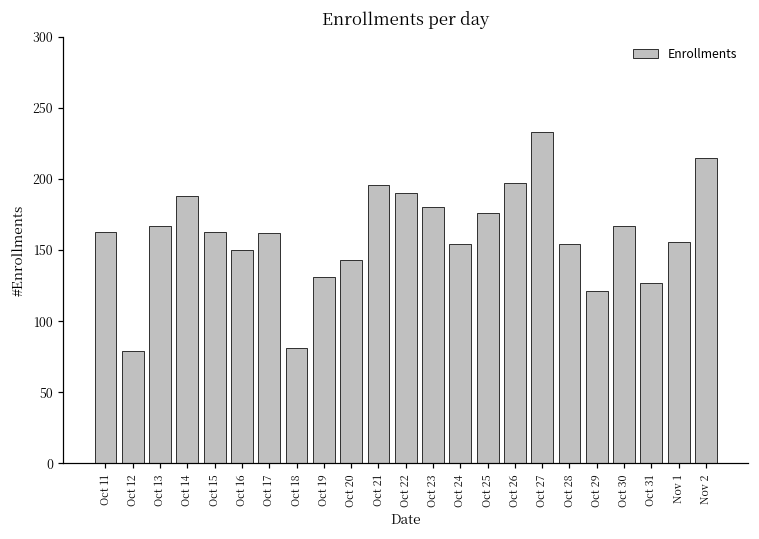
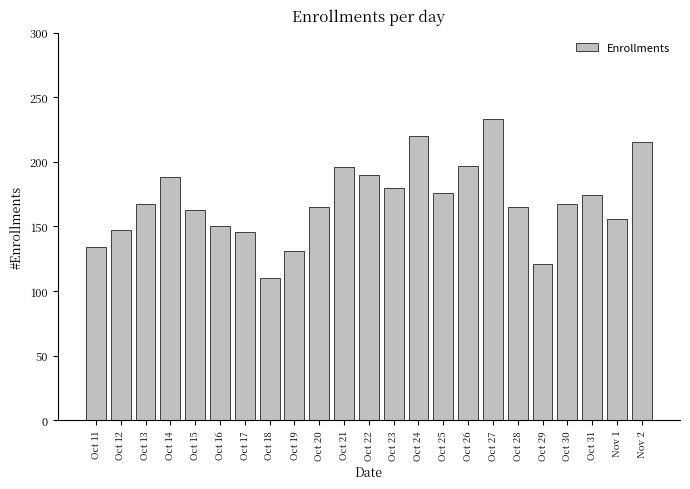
  {
-   "Oct 11": 163,
-   "Oct 12": 79,
+   "Oct 11": 134,
+   "Oct 12": 147,
    "Oct 13": 167,
    "Oct 14": 188,
    "Oct 15": 163,
    "Oct 16": 150,
-   "Oct 17": 162,
-   "Oct 18": 81,
+   "Oct 17": 146,
+   "Oct 18": 110,
    "Oct 19": 131,
-   "Oct 20": 143,
+   "Oct 20": 165,
    "Oct 21": 196,
    "Oct 22": 190,
    "Oct 23": 180,
-   "Oct 24": 154,
+   "Oct 24": 220,
    "Oct 25": 176,
    "Oct 26": 197,
    "Oct 27": 233,
-   "Oct 28": 154,
+   "Oct 28": 165,
    "Oct 29": 121,
    "Oct 30": 167,
-   "Oct 31": 127,
+   "Oct 31": 174,
    "Nov 1": 156,
    "Nov 2": 215
  }
